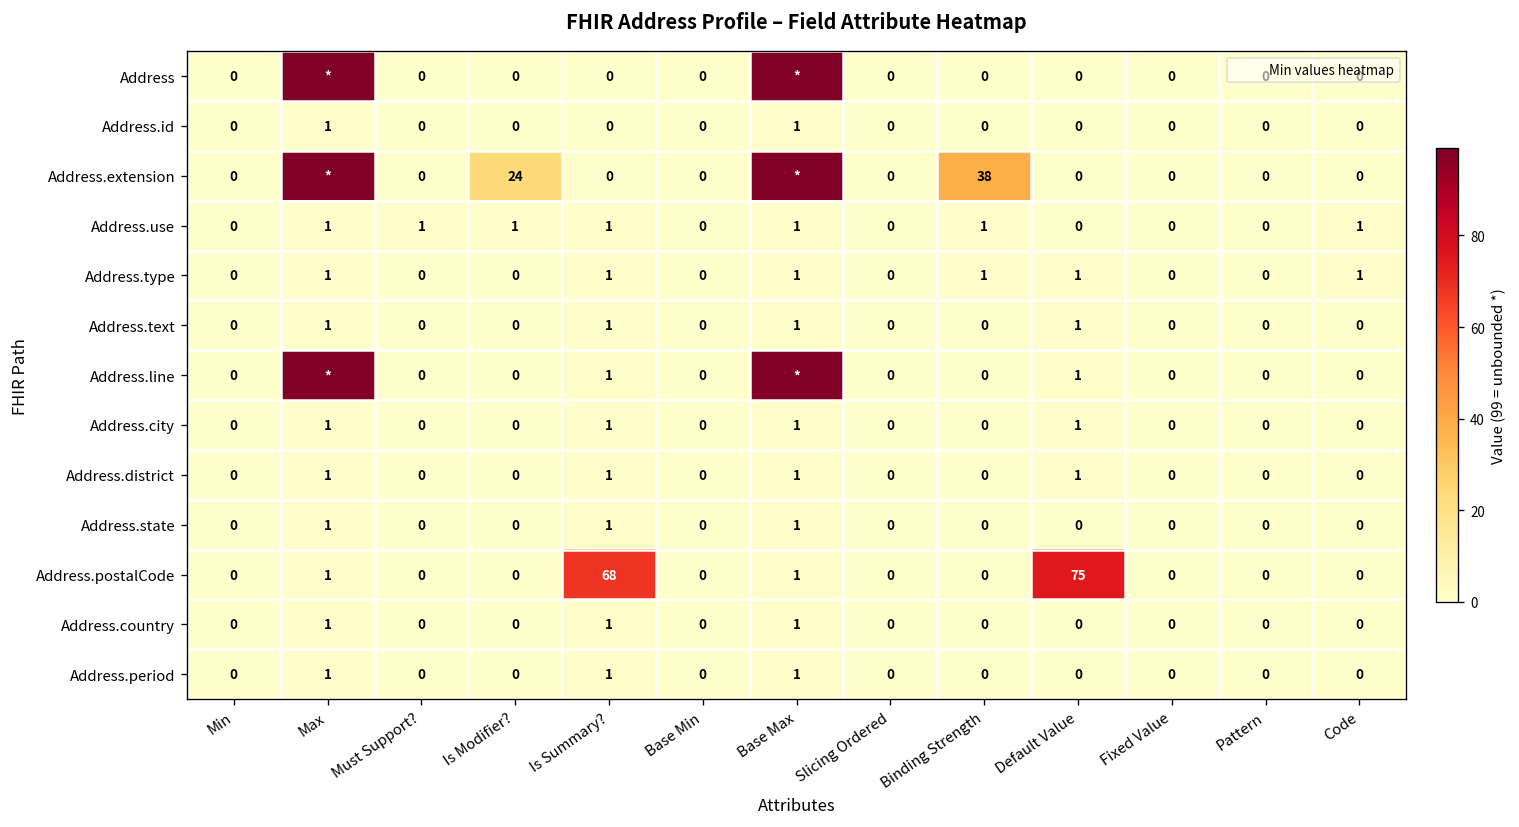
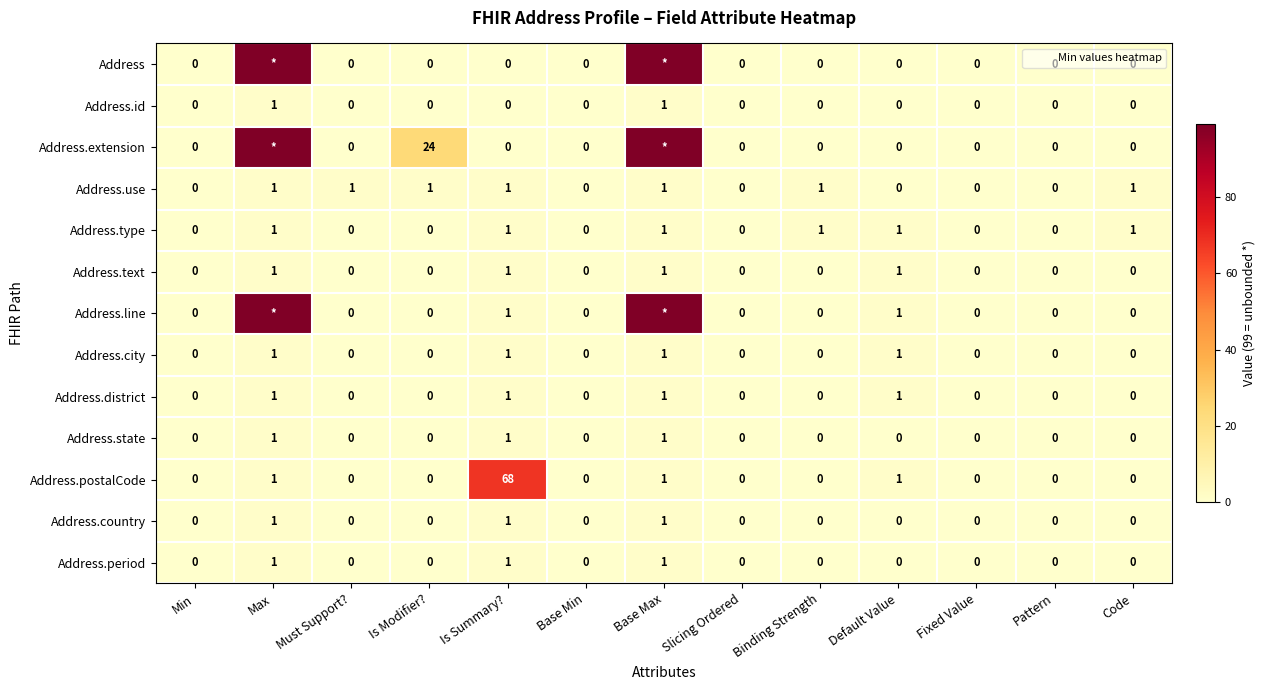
  {
    "Address": {
      "Min": 0,
      "Must Support?": 0,
      "Is Modifier?": 0,
      "Is Summary?": 0,
      "Base Min": 0,
      "Slicing Ordered": 0,
      "Binding Strength": 0,
      "Default Value": 0,
      "Fixed Value": 0
    },
    "Address.id": {
      "Min": 0,
      "Max": 1,
      "Must Support?": 0,
      "Is Modifier?": 0,
      "Is Summary?": 0,
      "Base Min": 0,
      "Base Max": 1,
      "Slicing Ordered": 0,
      "Binding Strength": 0,
      "Default Value": 0,
      "Fixed Value": 0,
      "Pattern": 0,
      "Code": 0
    },
    "Address.extension": {
      "Min": 0,
      "Must Support?": 0,
      "Is Modifier?": 24,
      "Is Summary?": 0,
      "Base Min": 0,
      "Slicing Ordered": 0,
-     "Binding Strength": 38,
+     "Binding Strength": 0,
      "Default Value": 0,
      "Fixed Value": 0,
      "Pattern": 0,
      "Code": 0
    },
    "Address.use": {
      "Min": 0,
      "Max": 1,
      "Must Support?": 1,
      "Is Modifier?": 1,
      "Is Summary?": 1,
      "Base Min": 0,
      "Base Max": 1,
      "Slicing Ordered": 0,
      "Binding Strength": 1,
      "Default Value": 0,
      "Fixed Value": 0,
      "Pattern": 0,
      "Code": 1
    },
    "Address.type": {
      "Min": 0,
      "Max": 1,
      "Must Support?": 0,
      "Is Modifier?": 0,
      "Is Summary?": 1,
      "Base Min": 0,
      "Base Max": 1,
      "Slicing Ordered": 0,
      "Binding Strength": 1,
      "Default Value": 1,
      "Fixed Value": 0,
      "Pattern": 0,
      "Code": 1
    },
    "Address.text": {
      "Min": 0,
      "Max": 1,
      "Must Support?": 0,
      "Is Modifier?": 0,
      "Is Summary?": 1,
      "Base Min": 0,
      "Base Max": 1,
      "Slicing Ordered": 0,
      "Binding Strength": 0,
      "Default Value": 1,
      "Fixed Value": 0,
      "Pattern": 0,
      "Code": 0
    },
    "Address.line": {
      "Min": 0,
      "Must Support?": 0,
      "Is Modifier?": 0,
      "Is Summary?": 1,
      "Base Min": 0,
      "Slicing Ordered": 0,
      "Binding Strength": 0,
      "Default Value": 1,
      "Fixed Value": 0,
      "Pattern": 0,
      "Code": 0
    },
    "Address.city": {
      "Min": 0,
      "Max": 1,
      "Must Support?": 0,
      "Is Modifier?": 0,
      "Is Summary?": 1,
      "Base Min": 0,
      "Base Max": 1,
      "Slicing Ordered": 0,
      "Binding Strength": 0,
      "Default Value": 1,
      "Fixed Value": 0,
      "Pattern": 0,
      "Code": 0
    },
    "Address.district": {
      "Min": 0,
      "Max": 1,
      "Must Support?": 0,
      "Is Modifier?": 0,
      "Is Summary?": 1,
      "Base Min": 0,
      "Base Max": 1,
      "Slicing Ordered": 0,
      "Binding Strength": 0,
      "Default Value": 1,
      "Fixed Value": 0,
      "Pattern": 0,
      "Code": 0
    },
    "Address.state": {
      "Min": 0,
      "Max": 1,
      "Must Support?": 0,
      "Is Modifier?": 0,
      "Is Summary?": 1,
      "Base Min": 0,
      "Base Max": 1,
      "Slicing Ordered": 0,
      "Binding Strength": 0,
      "Default Value": 0,
      "Fixed Value": 0,
      "Pattern": 0,
      "Code": 0
    },
    "Address.postalCode": {
      "Min": 0,
      "Max": 1,
      "Must Support?": 0,
      "Is Modifier?": 0,
      "Is Summary?": 68,
      "Base Min": 0,
      "Base Max": 1,
      "Slicing Ordered": 0,
      "Binding Strength": 0,
-     "Default Value": 75,
+     "Default Value": 1,
      "Fixed Value": 0,
      "Pattern": 0,
      "Code": 0
    },
    "Address.country": {
      "Min": 0,
      "Max": 1,
      "Must Support?": 0,
      "Is Modifier?": 0,
      "Is Summary?": 1,
      "Base Min": 0,
      "Base Max": 1,
      "Slicing Ordered": 0,
      "Binding Strength": 0,
      "Default Value": 0,
      "Fixed Value": 0,
      "Pattern": 0,
      "Code": 0
    },
    "Address.period": {
      "Min": 0,
      "Max": 1,
      "Must Support?": 0,
      "Is Modifier?": 0,
      "Is Summary?": 1,
      "Base Min": 0,
      "Base Max": 1,
      "Slicing Ordered": 0,
      "Binding Strength": 0,
      "Default Value": 0,
      "Fixed Value": 0,
      "Pattern": 0,
      "Code": 0
    }
  }
